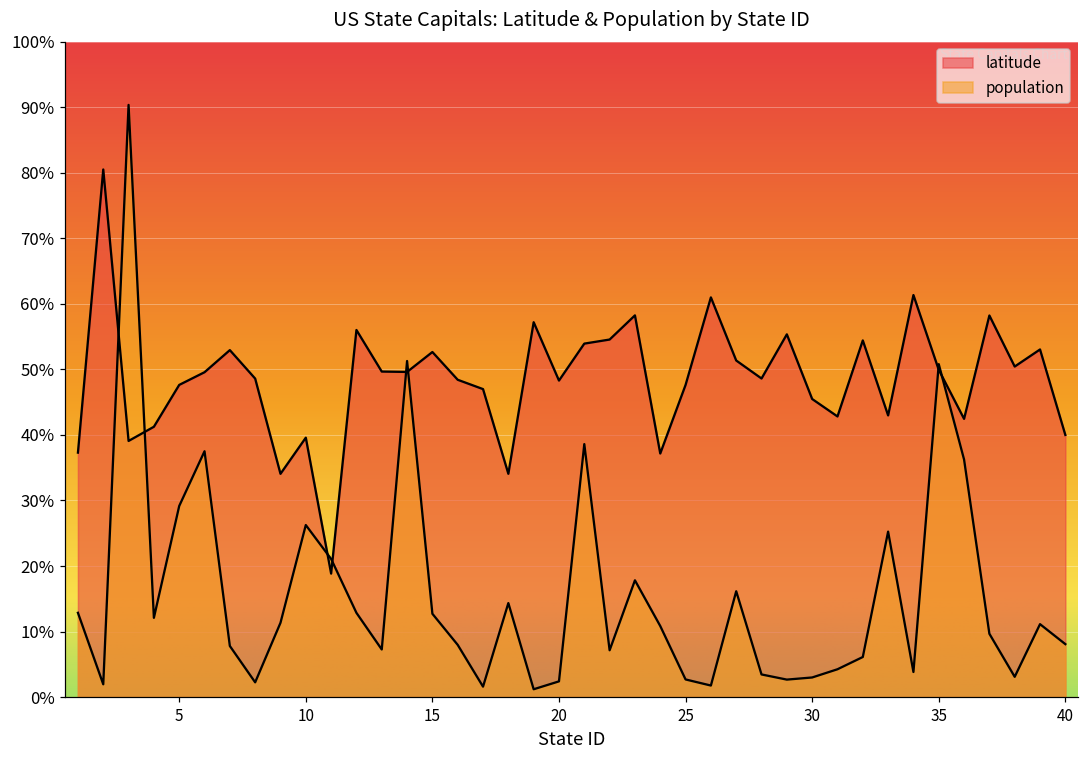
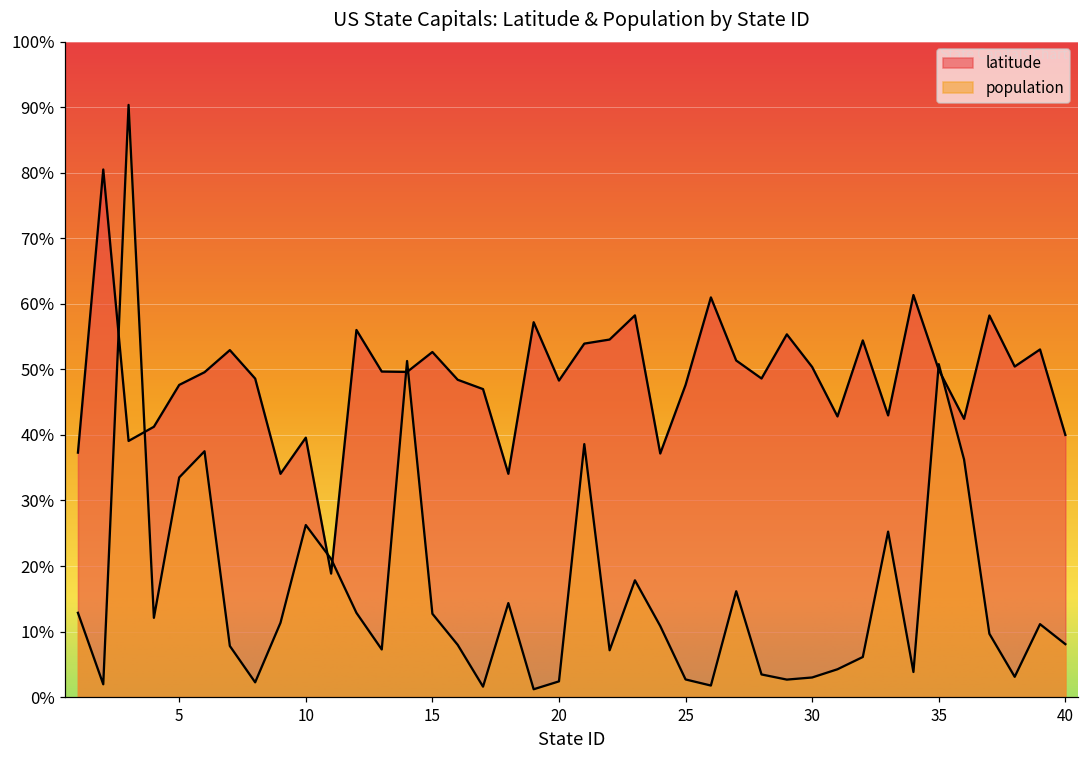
  {
    "latitude": {
      "5": "48%",
      "10": "40%",
      "15": "53%",
      "20": "48%",
      "25": "48%",
-     "30": "45%",
+     "30": "50%",
      "35": "50%",
      "40": "40%"
    },
    "population": {
-     "5": "29%",
+     "5": "34%",
      "10": "26%",
      "15": "13%",
      "20": "2%",
      "25": "3%",
      "30": "3%",
      "35": "51%",
      "40": "8%"
    }
  }
